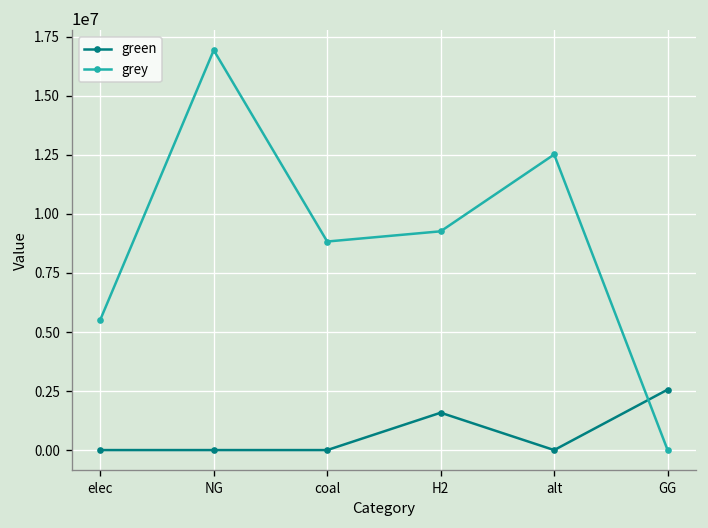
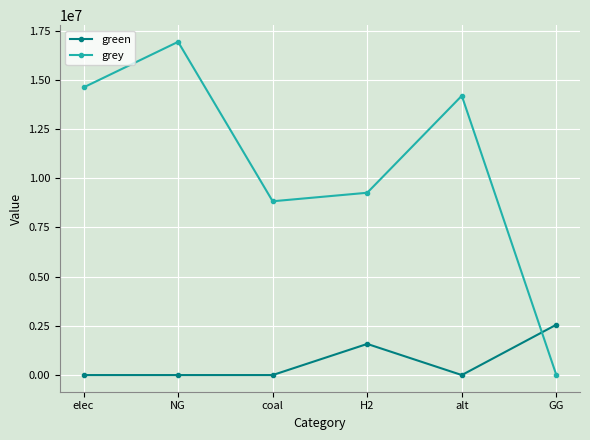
  {
    "green": {
      "elec": 0,
      "NG": 0,
      "coal": 0,
      "H2": 1600000,
      "alt": 0,
      "GG": 2600000
    },
    "grey": {
-     "elec": 5500000,
+     "elec": 14600000,
      "NG": 16900000,
      "coal": 8800000,
      "H2": 9300000,
-     "alt": 12500000,
+     "alt": 14200000,
      "GG": 0
    }
  }
